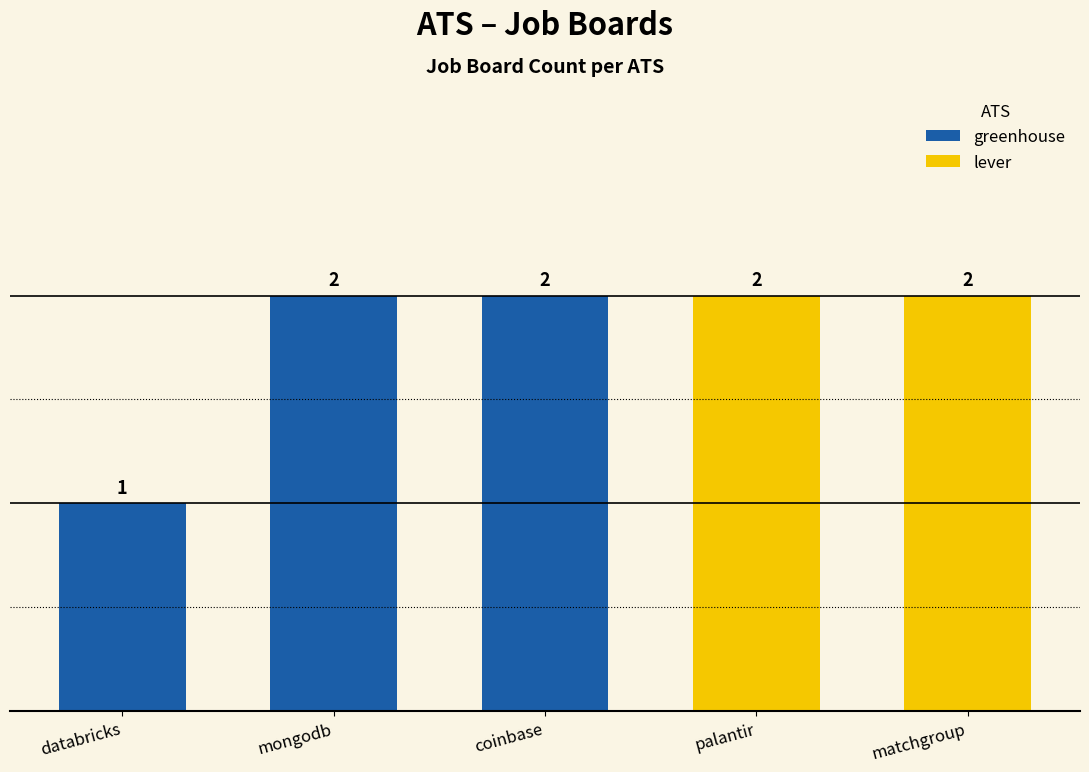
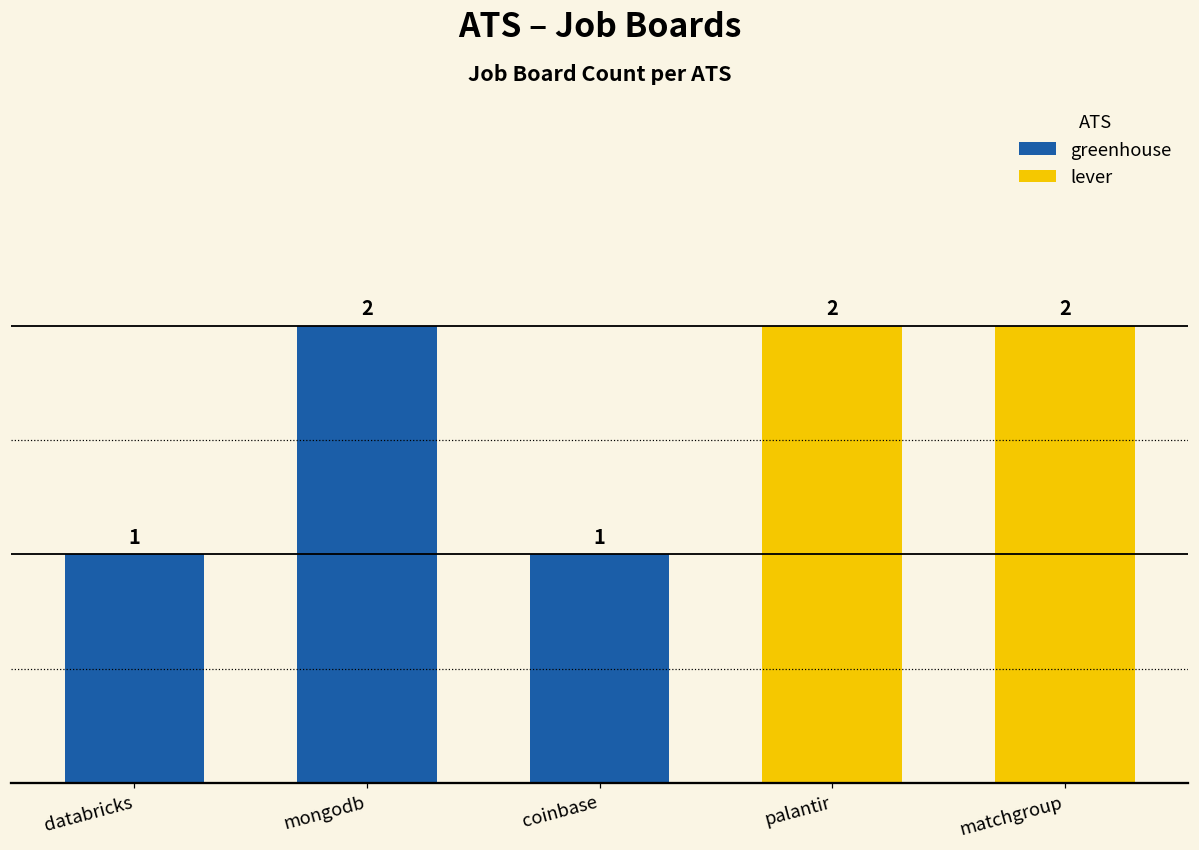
  {
    "databricks": 1,
    "mongodb": 2,
-   "coinbase": 2,
+   "coinbase": 1,
    "palantir": 2,
    "matchgroup": 2
  }
